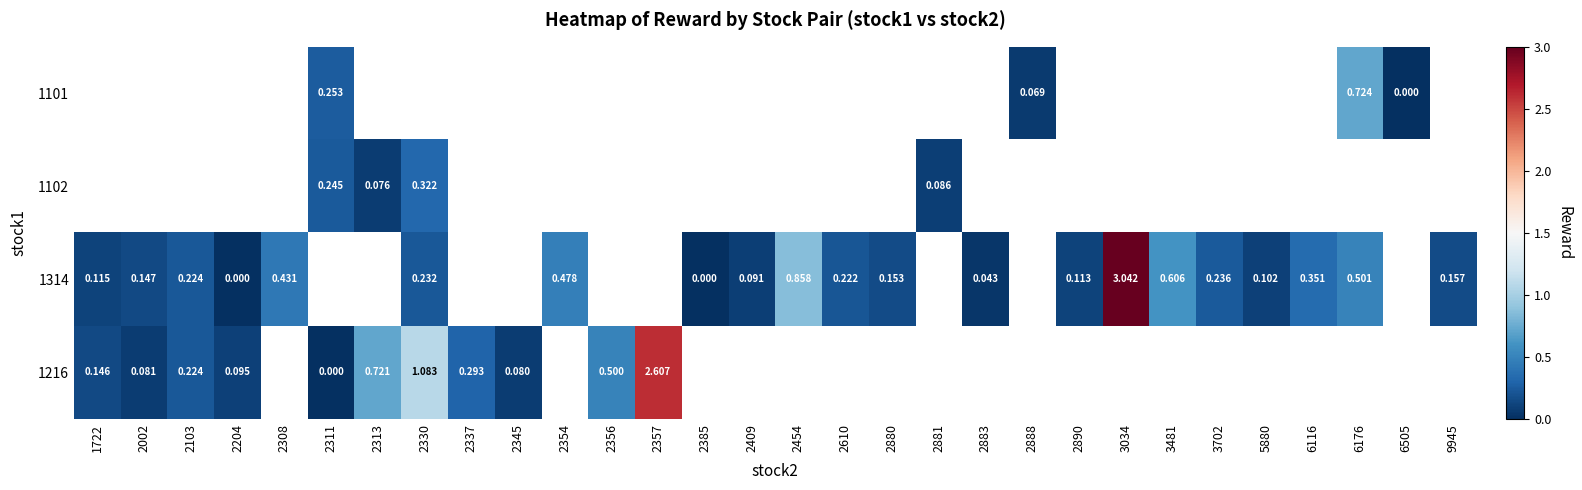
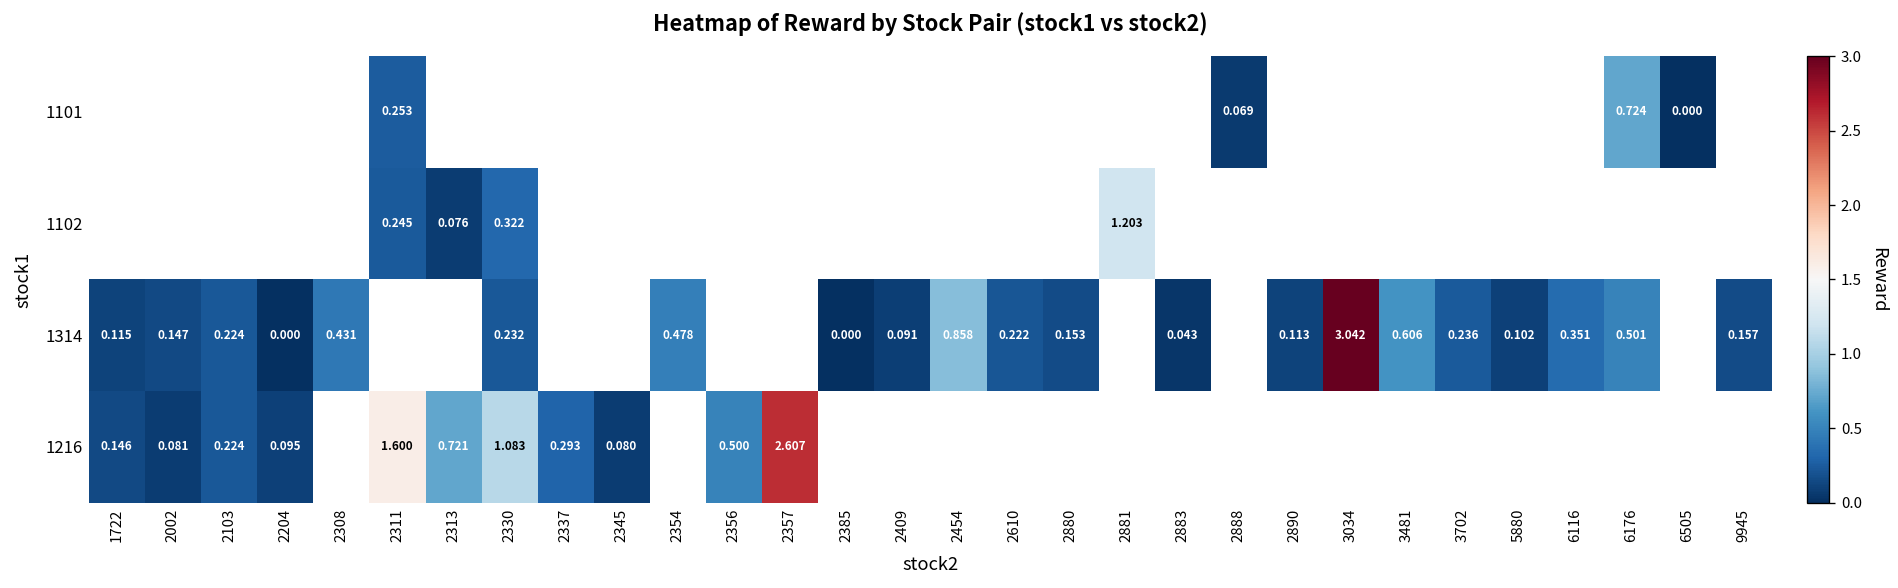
  {
    "1101": {
      "2311": 0.253,
      "2888": 0.069,
      "6176": 0.724,
      "6505": 0.000
    },
    "1102": {
      "2311": 0.245,
      "2313": 0.076,
      "2330": 0.322,
-     "2881": 0.086
+     "2881": 1.203
    },
    "1314": {
      "1722": 0.115,
      "2002": 0.147,
      "2103": 0.224,
      "2204": 0.000,
      "2308": 0.431,
      "2330": 0.232,
      "2354": 0.478,
      "2385": 0.000,
      "2409": 0.091,
      "2454": 0.858,
      "2610": 0.222,
      "2880": 0.153,
      "2883": 0.043,
      "2890": 0.113,
      "3034": 3.042,
      "3481": 0.606,
      "3702": 0.236,
      "5880": 0.102,
      "6116": 0.351,
      "6176": 0.501,
      "9945": 0.157
    },
    "1216": {
      "1722": 0.146,
      "2002": 0.081,
      "2103": 0.224,
      "2204": 0.095,
-     "2311": 0.000,
+     "2311": 1.600,
      "2313": 0.721,
      "2330": 1.083,
      "2337": 0.293,
      "2345": 0.080,
      "2356": 0.500,
      "2357": 2.607
    }
  }
